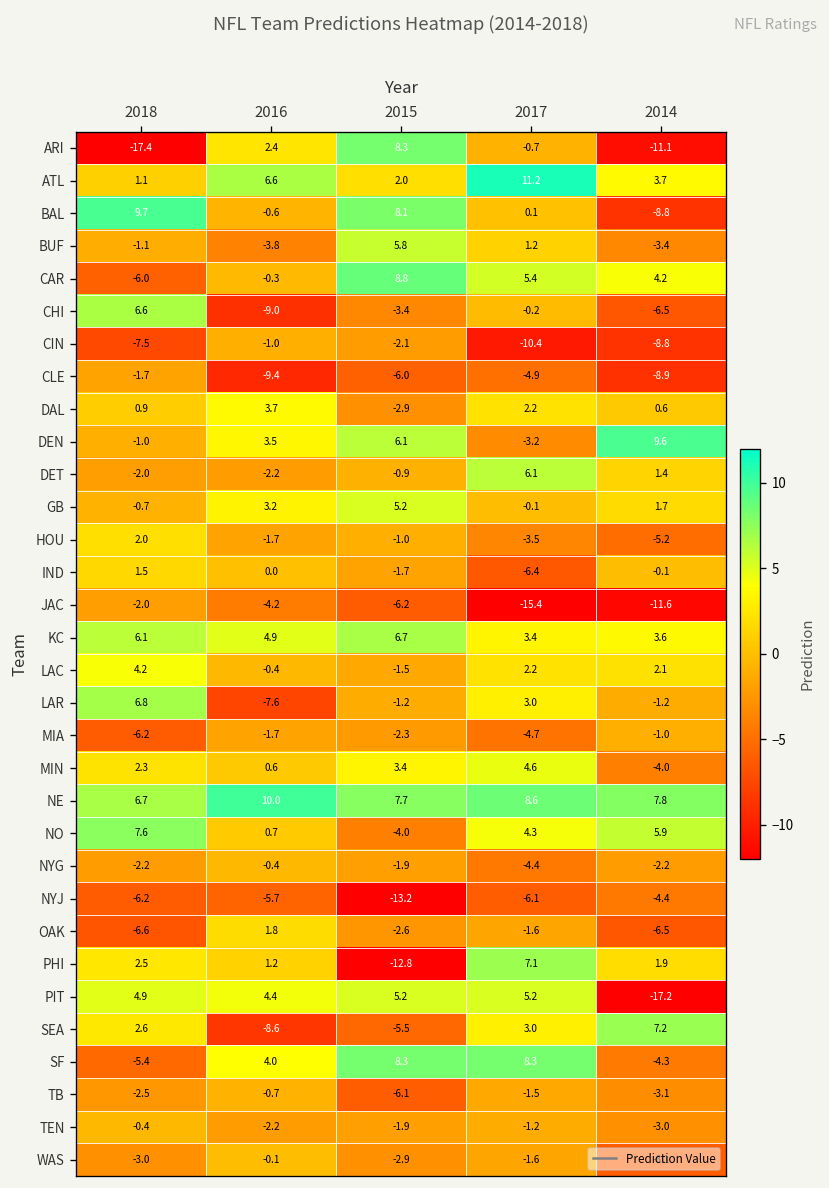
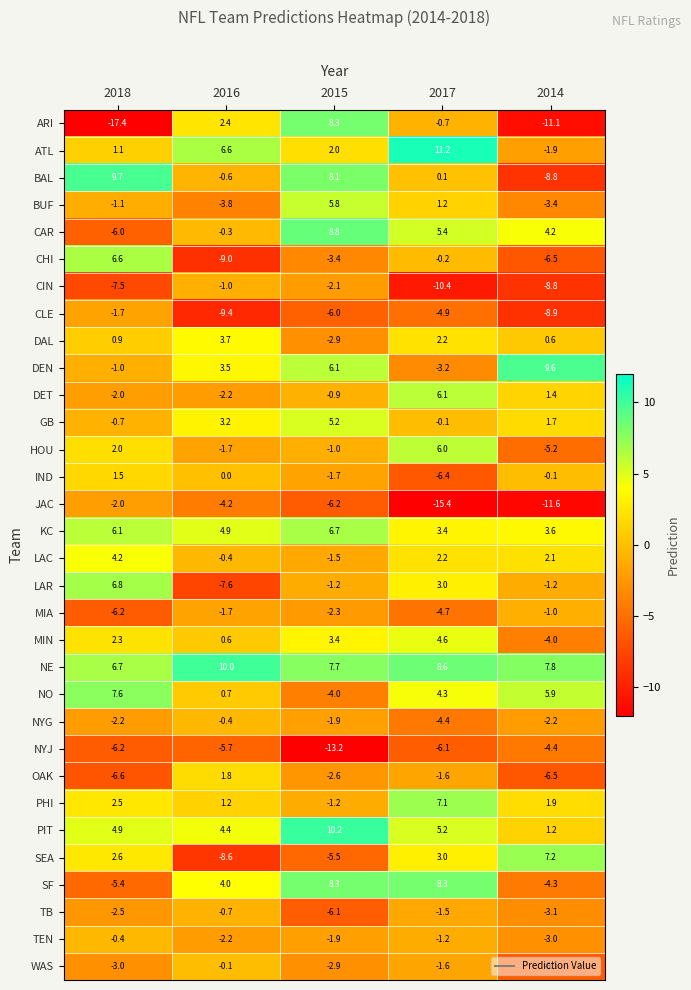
  {
    "ARI": {
      "2018": -17.4,
      "2016": 2.4,
      "2015": 8.3,
      "2017": -0.7,
      "2014": -11.1
    },
    "ATL": {
      "2018": 1.1,
      "2016": 6.6,
      "2015": 2.0,
      "2017": 11.2,
-     "2014": 3.7
+     "2014": -1.9
    },
    "BAL": {
      "2018": 9.7,
      "2016": -0.6,
      "2015": 8.1,
      "2017": 0.1,
      "2014": -8.8
    },
    "BUF": {
      "2018": -1.1,
      "2016": -3.8,
      "2015": 5.8,
      "2017": 1.2,
      "2014": -3.4
    },
    "CAR": {
      "2018": -6.0,
      "2016": -0.3,
      "2015": 8.8,
      "2017": 5.4,
      "2014": 4.2
    },
    "CHI": {
      "2018": 6.6,
      "2016": -9.0,
      "2015": -3.4,
      "2017": -0.2,
      "2014": -6.5
    },
    "CIN": {
      "2018": -7.5,
      "2016": -1.0,
      "2015": -2.1,
      "2017": -10.4,
      "2014": -8.8
    },
    "CLE": {
      "2018": -1.7,
      "2016": -9.4,
      "2015": -6.0,
      "2017": -4.9,
      "2014": -8.9
    },
    "DAL": {
      "2018": 0.9,
      "2016": 3.7,
      "2015": -2.9,
      "2017": 2.2,
      "2014": 0.6
    },
    "DEN": {
      "2018": -1.0,
      "2016": 3.5,
      "2015": 6.1,
      "2017": -3.2,
      "2014": 9.6
    },
    "DET": {
      "2018": -2.0,
      "2016": -2.2,
      "2015": -0.9,
      "2017": 6.1,
      "2014": 1.4
    },
    "GB": {
      "2018": -0.7,
      "2016": 3.2,
      "2015": 5.2,
      "2017": -0.1,
      "2014": 1.7
    },
    "HOU": {
      "2018": 2.0,
      "2016": -1.7,
      "2015": -1.0,
-     "2017": -3.5,
+     "2017": 6.0,
      "2014": -5.2
    },
    "IND": {
      "2018": 1.5,
      "2016": 0.0,
      "2015": -1.7,
      "2017": -6.4,
      "2014": -0.1
    },
    "JAC": {
      "2018": -2.0,
      "2016": -4.2,
      "2015": -6.2,
      "2017": -15.4,
      "2014": -11.6
    },
    "KC": {
      "2018": 6.1,
      "2016": 4.9,
      "2015": 6.7,
      "2017": 3.4,
      "2014": 3.6
    },
    "LAC": {
      "2018": 4.2,
      "2016": -0.4,
      "2015": -1.5,
      "2017": 2.2,
      "2014": 2.1
    },
    "LAR": {
      "2018": 6.8,
      "2016": -7.6,
      "2015": -1.2,
      "2017": 3.0,
      "2014": -1.2
    },
    "MIA": {
      "2018": -6.2,
      "2016": -1.7,
      "2015": -2.3,
      "2017": -4.7,
      "2014": -1.0
    },
    "MIN": {
      "2018": 2.3,
      "2016": 0.6,
      "2015": 3.4,
      "2017": 4.6,
      "2014": -4.0
    },
    "NE": {
      "2018": 6.7,
      "2016": 10.0,
      "2015": 7.7,
      "2017": 8.6,
      "2014": 7.8
    },
    "NO": {
      "2018": 7.6,
      "2016": 0.7,
      "2015": -4.0,
      "2017": 4.3,
      "2014": 5.9
    },
    "NYG": {
      "2018": -2.2,
      "2016": -0.4,
      "2015": -1.9,
      "2017": -4.4,
      "2014": -2.2
    },
    "NYJ": {
      "2018": -6.2,
      "2016": -5.7,
      "2015": -13.2,
      "2017": -6.1,
      "2014": -4.4
    },
    "OAK": {
      "2018": -6.6,
      "2016": 1.8,
      "2015": -2.6,
      "2017": -1.6,
      "2014": -6.5
    },
    "PHI": {
      "2018": 2.5,
      "2016": 1.2,
-     "2015": -12.8,
+     "2015": -1.2,
      "2017": 7.1,
      "2014": 1.9
    },
    "PIT": {
      "2018": 4.9,
      "2016": 4.4,
-     "2015": 5.2,
+     "2015": 10.2,
      "2017": 5.2,
-     "2014": -17.2
+     "2014": 1.2
    },
    "SEA": {
      "2018": 2.6,
      "2016": -8.6,
      "2015": -5.5,
      "2017": 3.0,
      "2014": 7.2
    },
    "SF": {
      "2018": -5.4,
      "2016": 4.0,
      "2015": 8.3,
      "2017": 8.3,
      "2014": -4.3
    },
    "TB": {
      "2018": -2.5,
      "2016": -0.7,
      "2015": -6.1,
      "2017": -1.5,
      "2014": -3.1
    },
    "TEN": {
      "2018": -0.4,
      "2016": -2.2,
      "2015": -1.9,
      "2017": -1.2,
      "2014": -3.0
    },
    "WAS": {
      "2018": -3.0,
      "2016": -0.1,
      "2015": -2.9,
      "2017": -1.6
    }
  }
